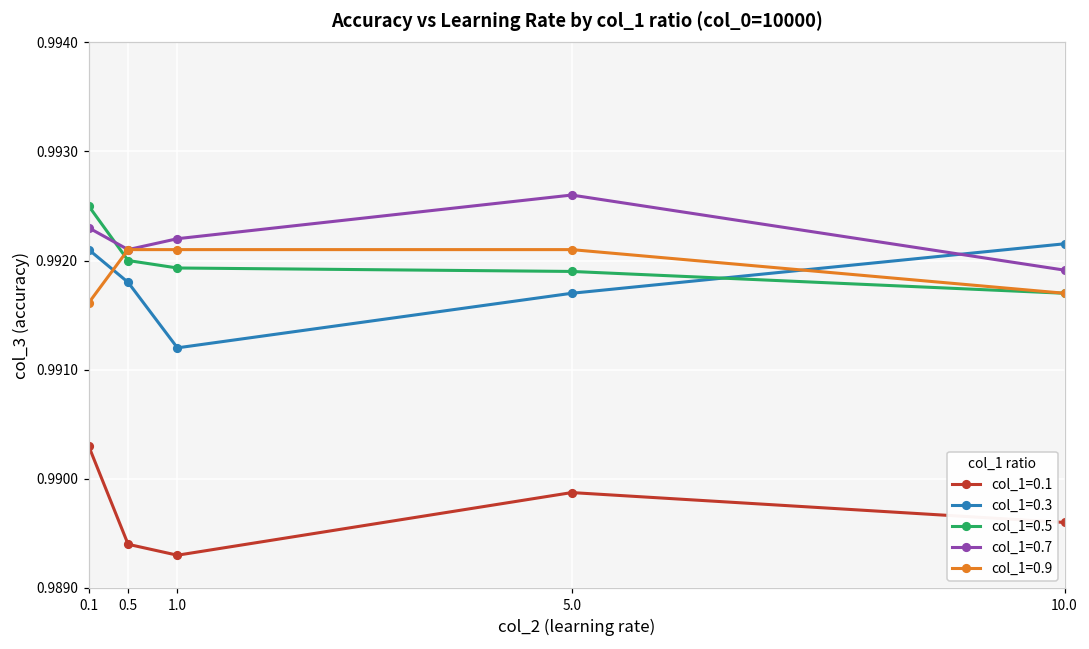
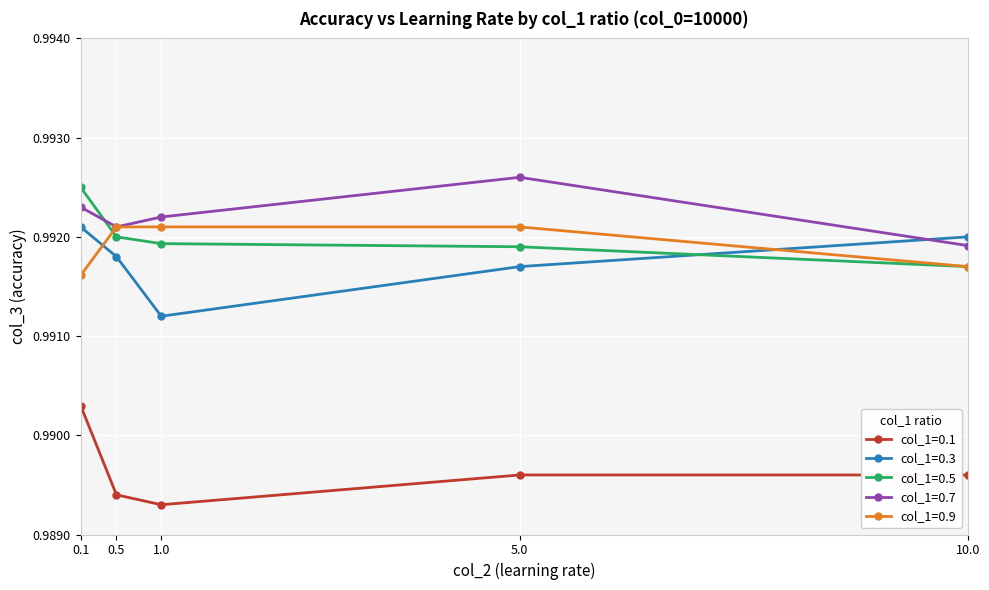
  {
    "col_1=0.1": {
      "0.1": 0.9903,
      "0.5": 0.9894,
      "1.0": 0.9893,
-     "5.0": 0.9899,
+     "5.0": 0.9896,
      "10.0": 0.9896
    },
    "col_1=0.3": {
      "0.1": 0.9921,
      "0.5": 0.9918,
      "1.0": 0.9912,
      "5.0": 0.9917,
-     "10.0": 0.9922
+     "10.0": 0.9920
    },
    "col_1=0.5": {
      "0.1": 0.9925,
      "0.5": 0.9920,
      "1.0": 0.9919,
      "5.0": 0.9919
    },
    "col_1=0.7": {
      "0.1": 0.9923,
      "1.0": 0.9922,
      "5.0": 0.9926,
      "10.0": 0.9919
    },
    "col_1=0.9": {
      "0.1": 0.9916,
      "1.0": 0.9921,
      "5.0": 0.9921
    }
  }
